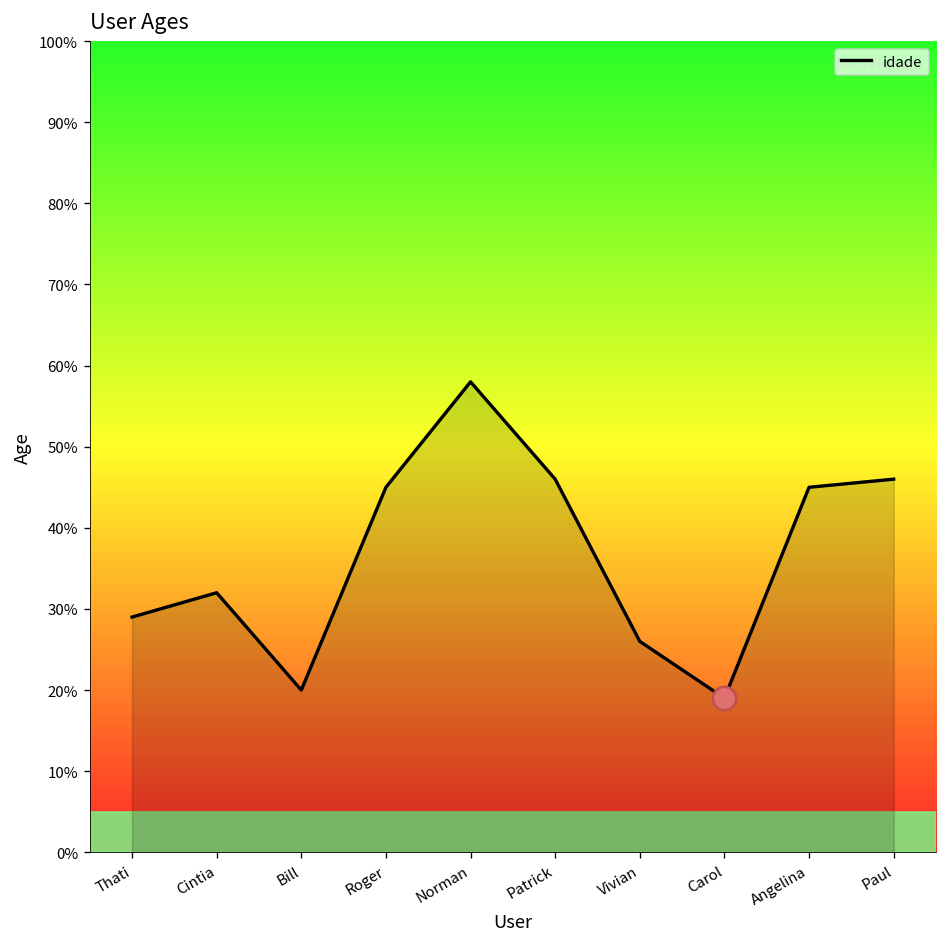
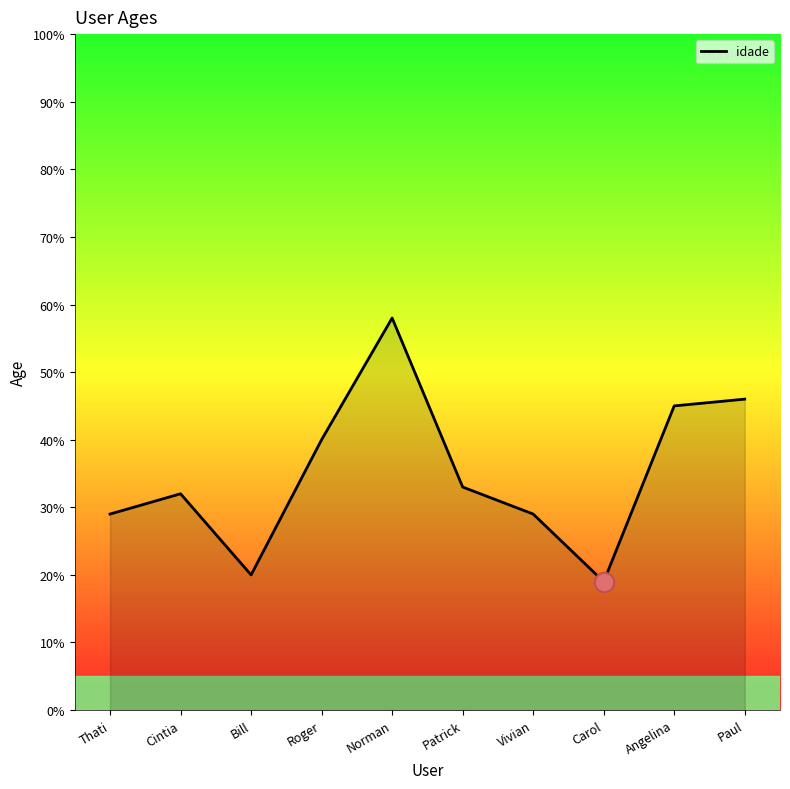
  {
    "idade": {
      "Thati": "29%",
      "Cintia": "32%",
      "Bill": "20%",
-     "Roger": "45%",
+     "Roger": "40%",
      "Norman": "58%",
-     "Patrick": "46%",
-     "Vivian": "26%",
+     "Patrick": "33%",
+     "Vivian": "29%",
      "Angelina": "45%",
      "Paul": "46%"
    }
  }
